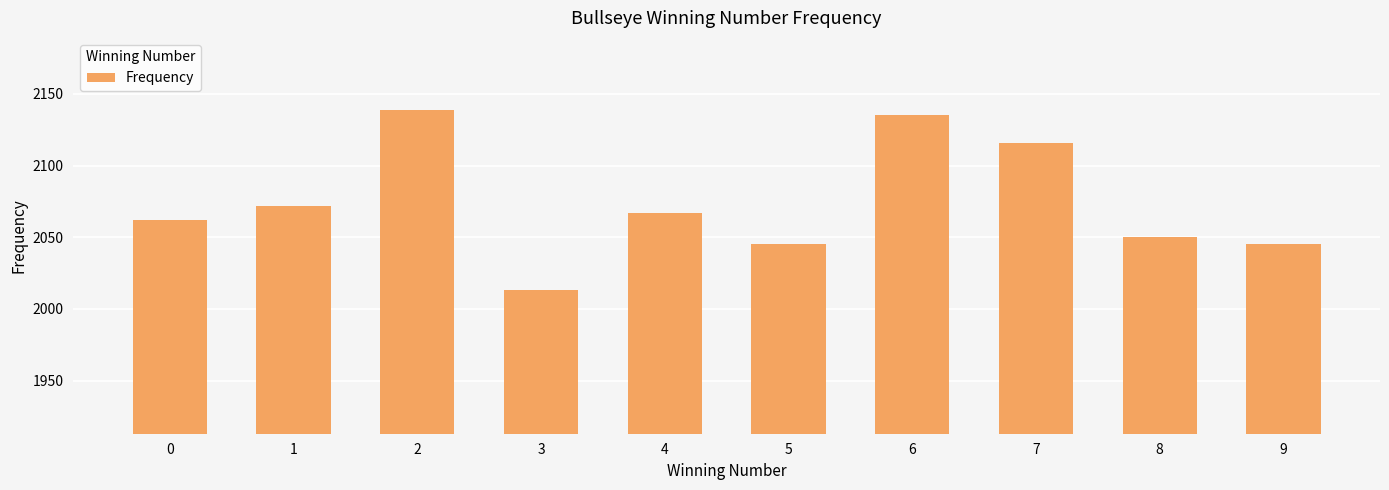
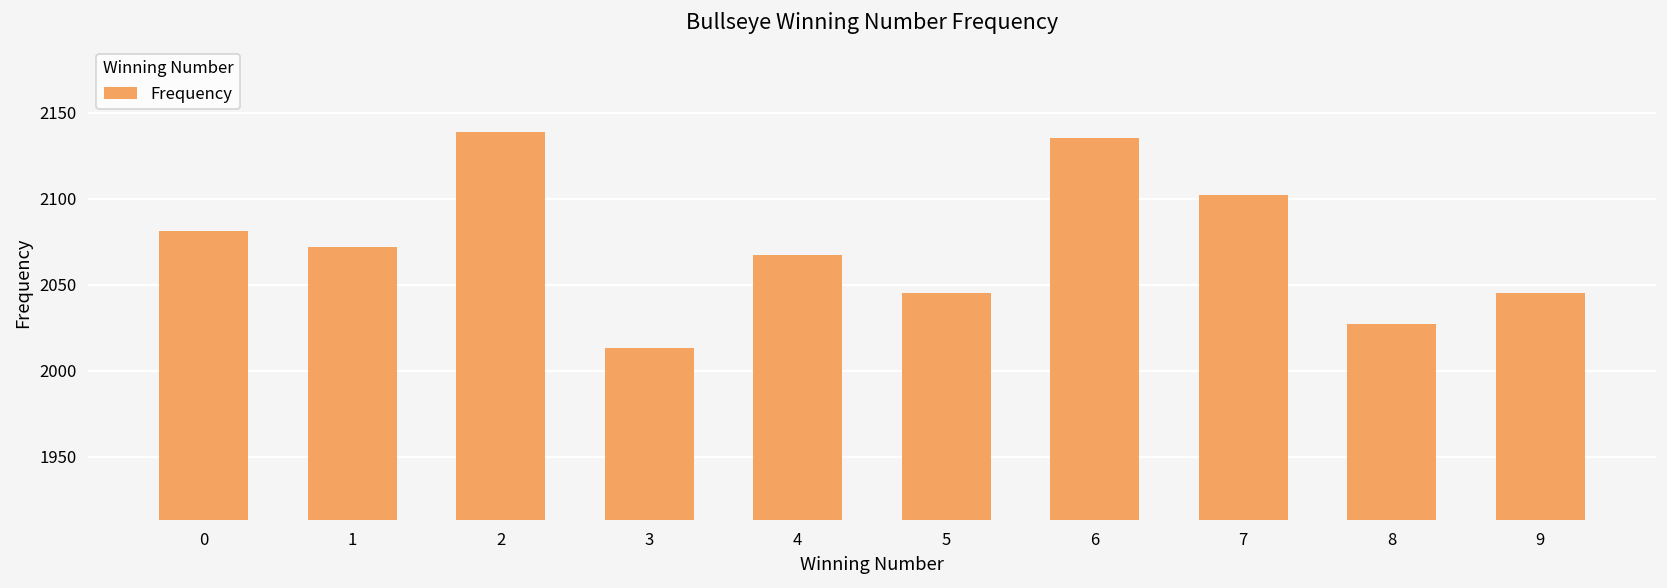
  {
-   "0": 2062,
+   "0": 2081,
    "1": 2072,
    "2": 2139,
    "3": 2013,
    "4": 2067,
    "5": 2045,
    "6": 2135,
-   "7": 2116,
-   "8": 2050,
+   "7": 2102,
+   "8": 2027,
    "9": 2045
  }
